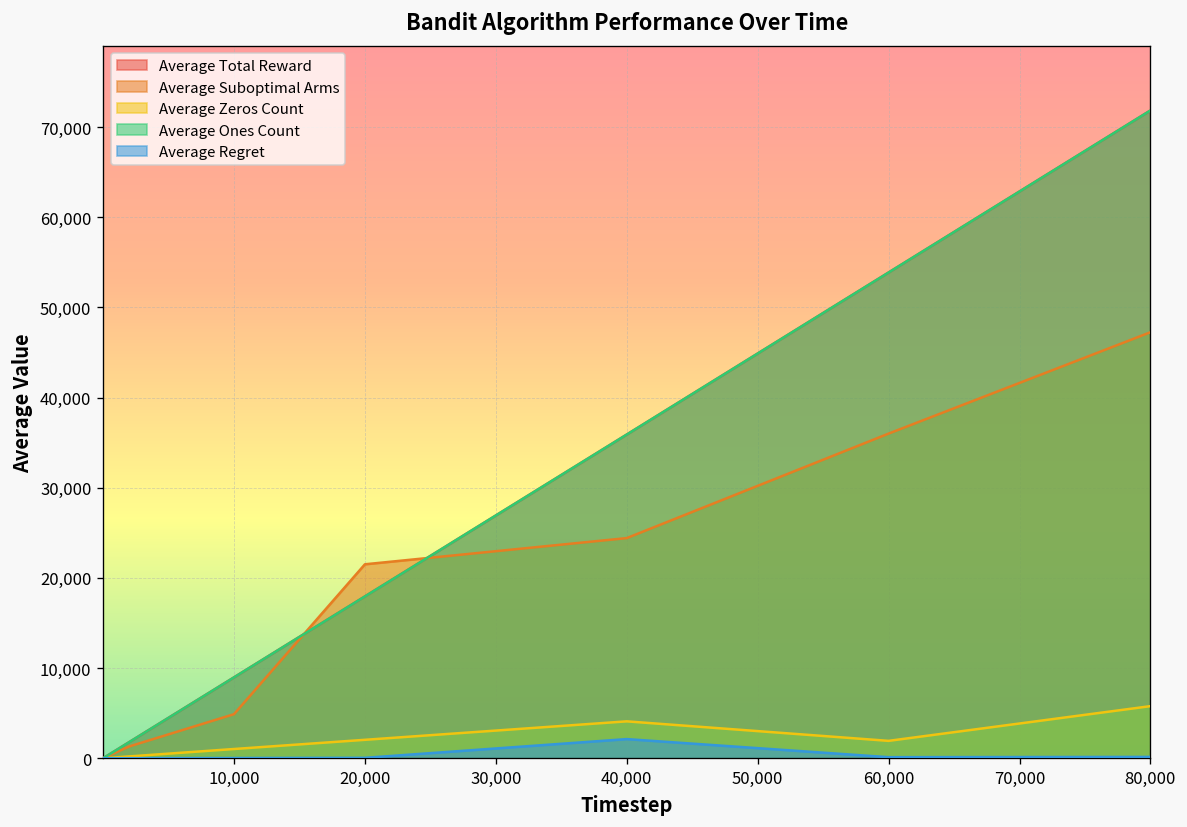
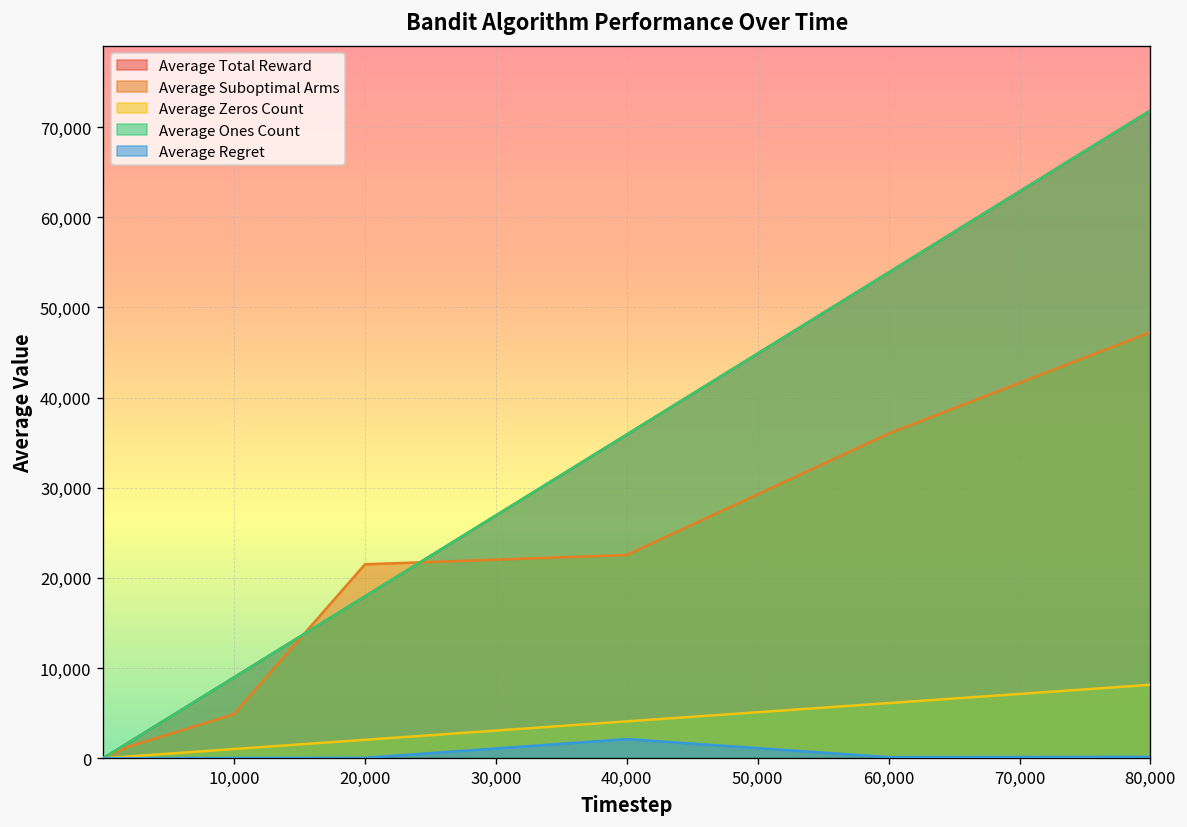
  {
    "Average Ones Count": {
      "10,000": "9,000",
      "20,000": "18,000",
      "40,000": "36,000",
      "60,000": "54,000",
      "80,000": "72,000"
    },
    "Average Suboptimal Arms": {
      "10,000": "5,000",
      "20,000": "22,000",
-     "40,000": "24,000",
+     "40,000": "23,000",
      "60,000": "36,000",
      "80,000": "47,000"
    },
    "Average Zeros Count": {
      "10,000": "1,000",
      "20,000": "2,000",
      "40,000": "4,000",
-     "60,000": "2,000",
-     "80,000": "6,000"
+     "60,000": "6,000",
+     "80,000": "8,000"
    },
    "Average Regret": {
      "10,000": "0",
      "20,000": "0",
      "40,000": "2,000",
      "60,000": "0",
      "80,000": "0"
    }
  }
